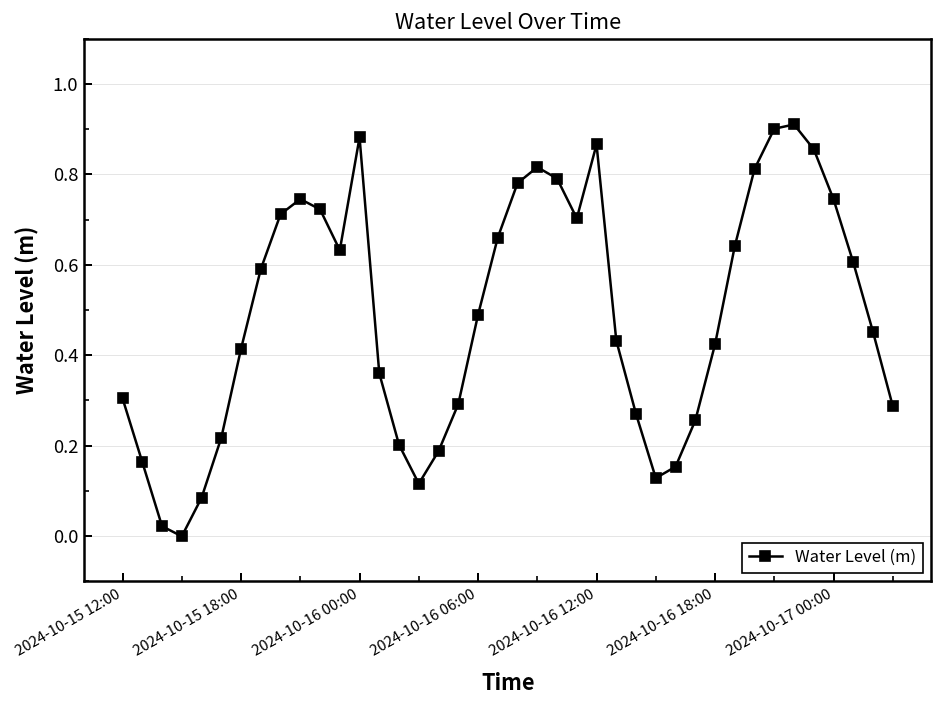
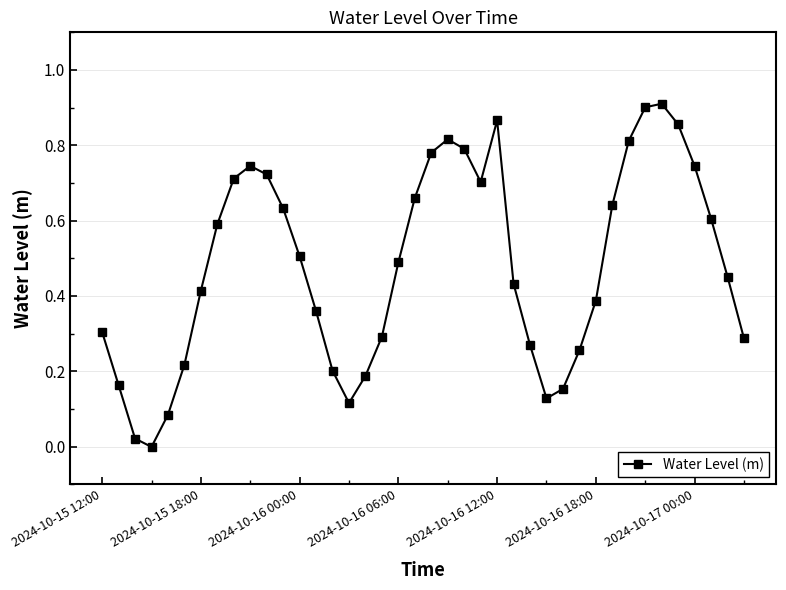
  {
    "2024-10-15 12:00": 0.30,
    "2024-10-15 18:00": 0.41,
-   "2024-10-16 00:00": 0.88,
+   "2024-10-16 00:00": 0.51,
    "2024-10-16 06:00": 0.49,
    "2024-10-16 12:00": 0.87,
-   "2024-10-16 18:00": 0.42,
+   "2024-10-16 18:00": 0.39,
    "2024-10-17 00:00": 0.74
  }
